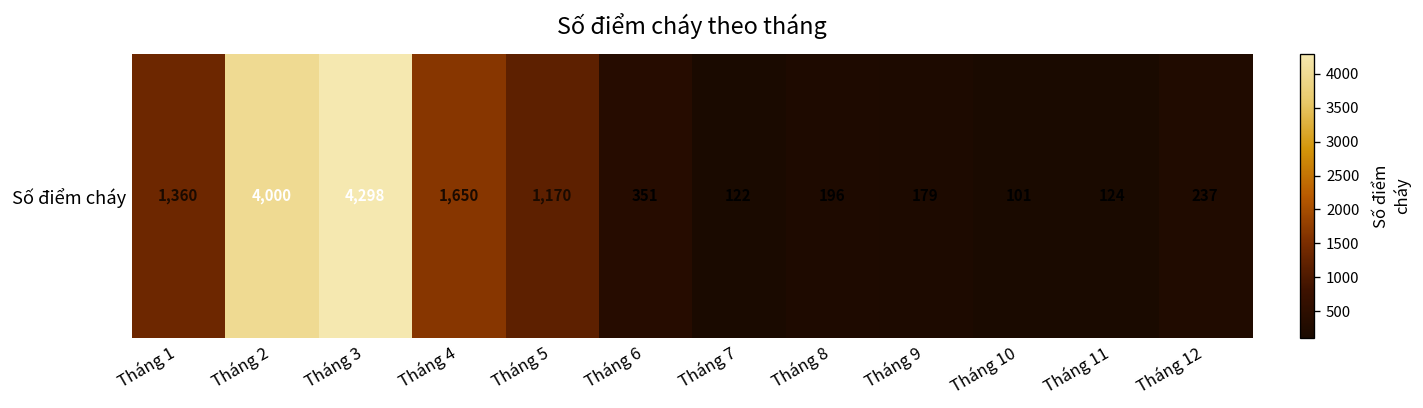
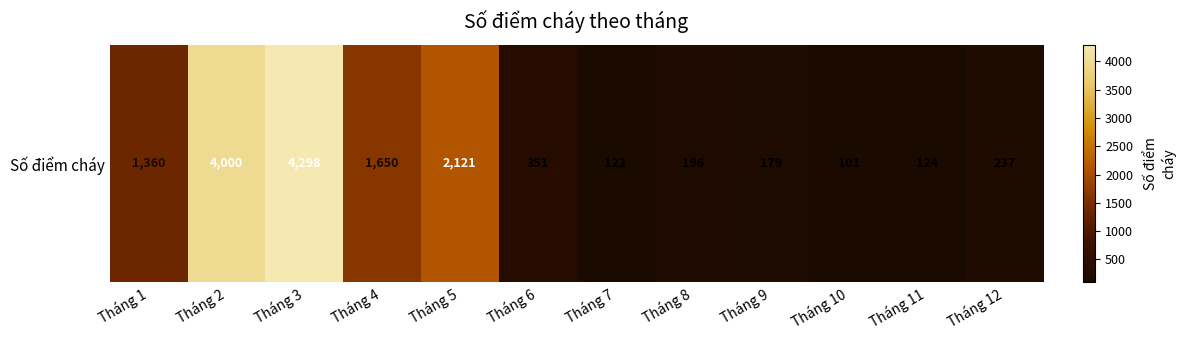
  {
    "Số điểm cháy": {
      "Tháng 1": "1,360",
      "Tháng 2": "4,000",
      "Tháng 3": "4,298",
      "Tháng 4": "1,650",
-     "Tháng 5": "1,170"
+     "Tháng 5": "2,121"
    }
  }
